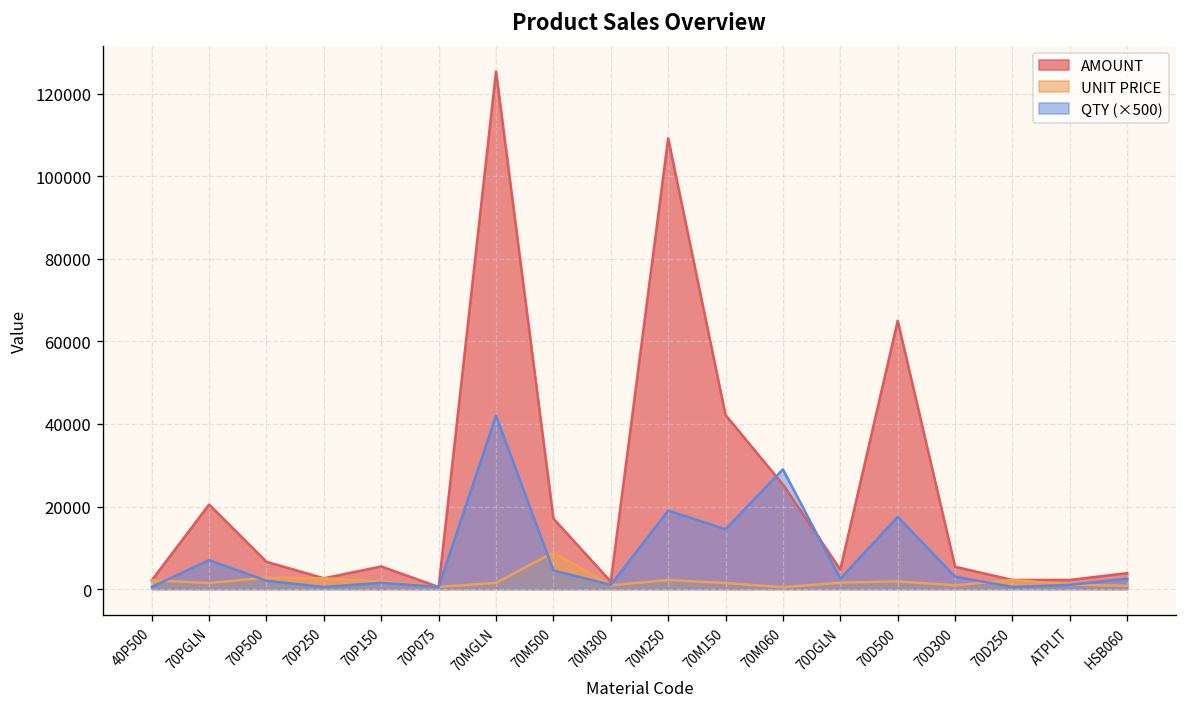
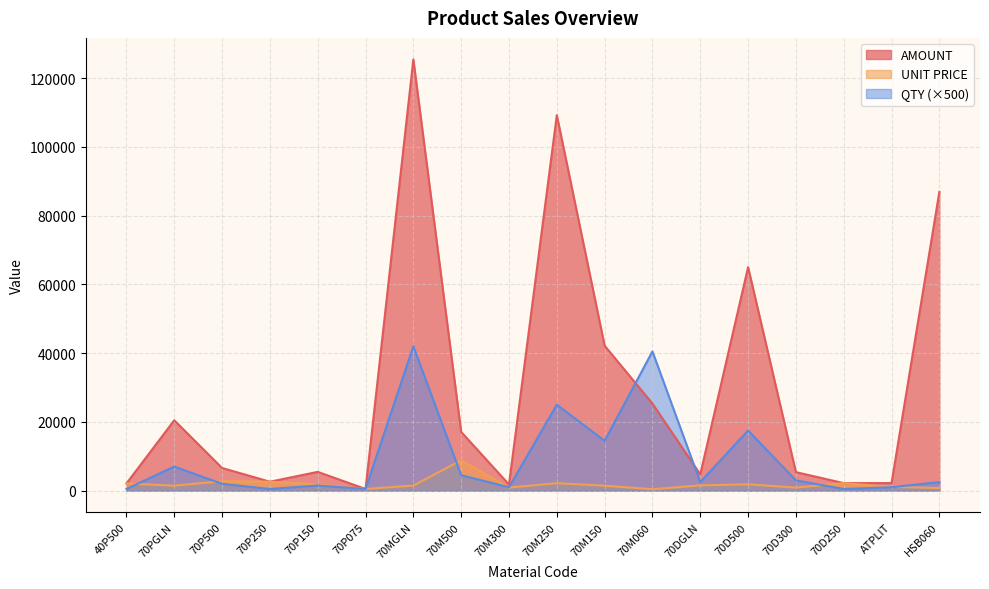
  {
    "AMOUNT": {
      "70PGLN": 20000,
      "70P500": 7000,
      "70P150": 5000,
      "70MGLN": 125000,
      "70M500": 17000,
      "70M300": 2000,
      "70M250": 109000,
      "70M150": 42000,
      "70M060": 25000,
      "70DGLN": 5000,
      "70D500": 65000,
      "70D300": 5000,
      "ATPLIT": 2000,
-     "HSB060": 4000
+     "HSB060": 87000
    },
    "UNIT PRICE": {
      "70PGLN": 1000,
      "70P500": 3000,
      "70MGLN": 1000,
      "70M500": 9000,
      "70M250": 2000,
      "70M150": 1000,
      "70M060": 0,
      "70DGLN": 2000,
      "70D500": 2000,
      "70D300": 1000,
      "HSB060": 1000
    },
    "QTY (×500)": {
      "40P500": 1000,
      "70PGLN": 7000,
      "70P500": 2000,
      "70P250": 1000,
      "70MGLN": 42000,
      "70M500": 5000,
-     "70M250": 19000,
+     "70M250": 25000,
      "70M150": 15000,
-     "70M060": 29000,
+     "70M060": 41000,
      "70DGLN": 3000,
      "70D500": 18000,
      "70D300": 3000,
      "70D250": 1000,
      "HSB060": 3000
    }
  }
